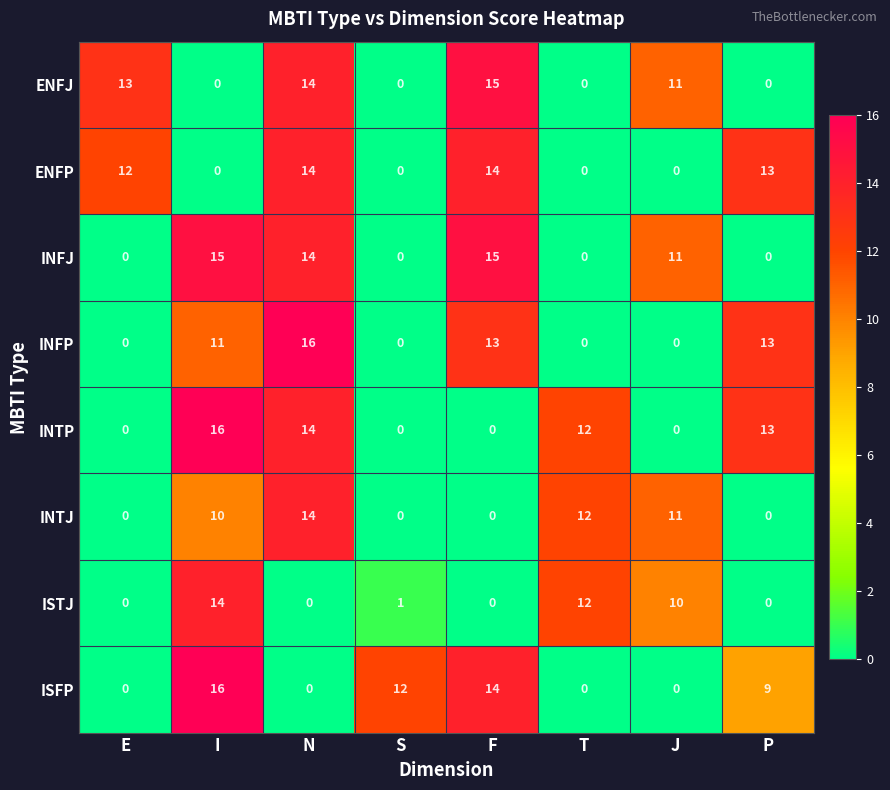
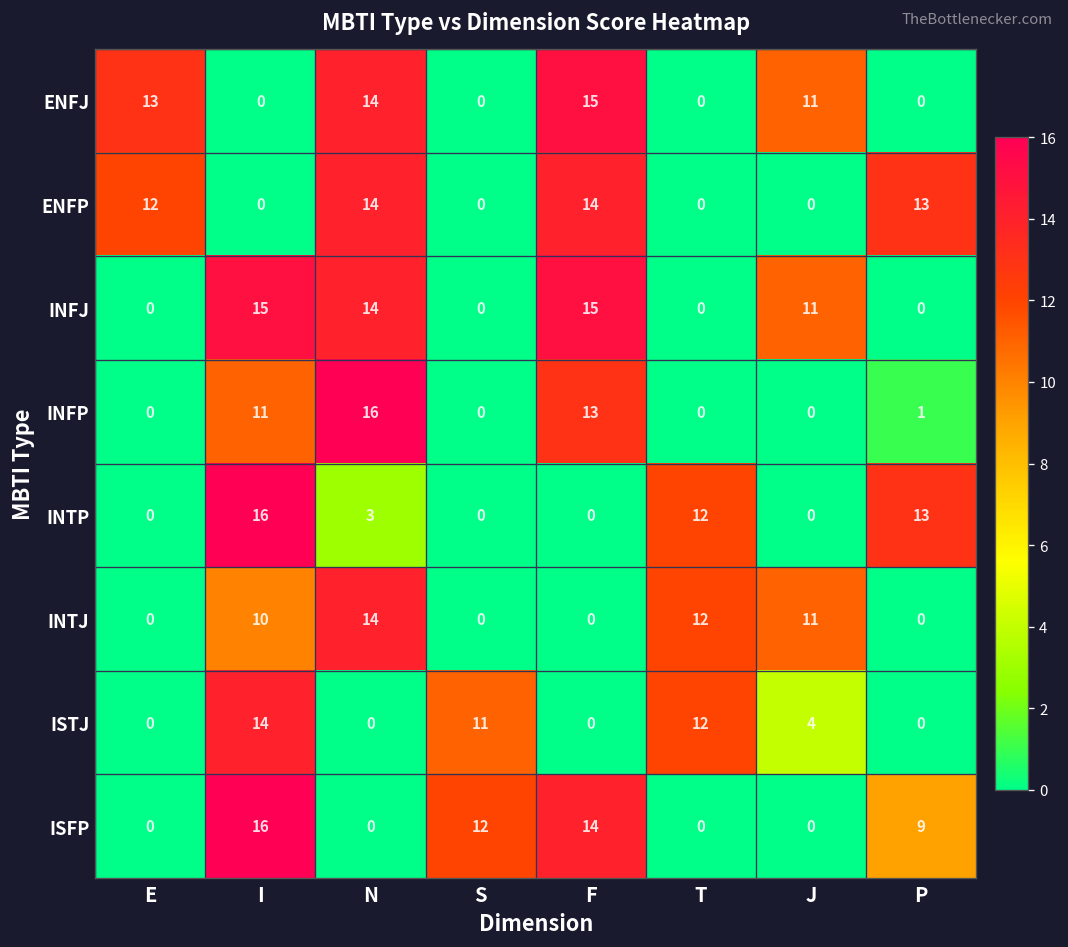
  {
    "ENFJ": {
      "E": 13,
      "I": 0,
      "N": 14,
      "S": 0,
      "F": 15,
      "T": 0,
      "J": 11,
      "P": 0
    },
    "ENFP": {
      "E": 12,
      "I": 0,
      "N": 14,
      "S": 0,
      "F": 14,
      "T": 0,
      "J": 0,
      "P": 13
    },
    "INFJ": {
      "E": 0,
      "I": 15,
      "N": 14,
      "S": 0,
      "F": 15,
      "T": 0,
      "J": 11,
      "P": 0
    },
    "INFP": {
      "E": 0,
      "I": 11,
      "N": 16,
      "S": 0,
      "F": 13,
      "T": 0,
      "J": 0,
-     "P": 13
+     "P": 1
    },
    "INTP": {
      "E": 0,
      "I": 16,
-     "N": 14,
+     "N": 3,
      "S": 0,
      "F": 0,
      "T": 12,
      "J": 0,
      "P": 13
    },
    "INTJ": {
      "E": 0,
      "I": 10,
      "N": 14,
      "S": 0,
      "F": 0,
      "T": 12,
      "J": 11,
      "P": 0
    },
    "ISTJ": {
      "E": 0,
      "I": 14,
      "N": 0,
-     "S": 1,
+     "S": 11,
      "F": 0,
      "T": 12,
-     "J": 10,
+     "J": 4,
      "P": 0
    },
    "ISFP": {
      "E": 0,
      "I": 16,
      "N": 0,
      "S": 12,
      "F": 14,
      "T": 0,
      "J": 0,
      "P": 9
    }
  }
